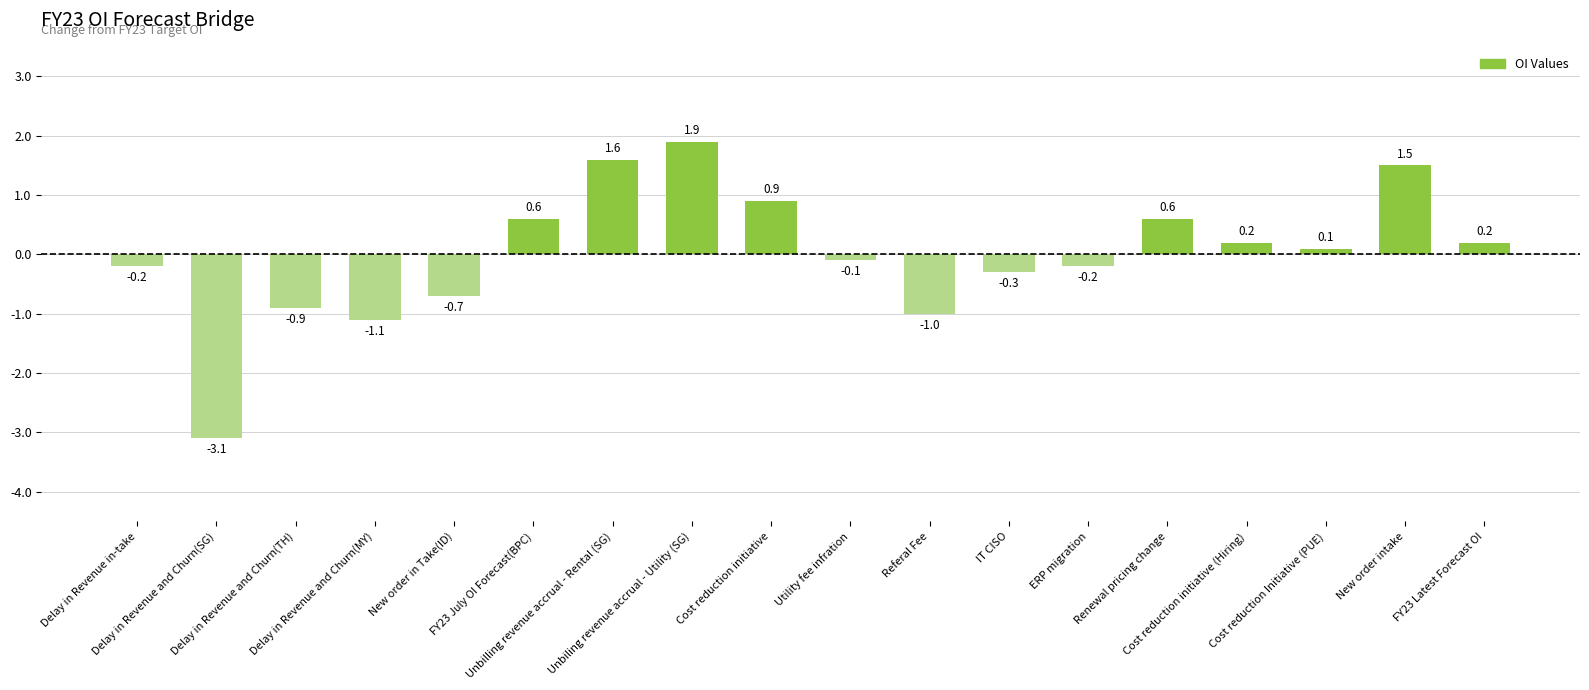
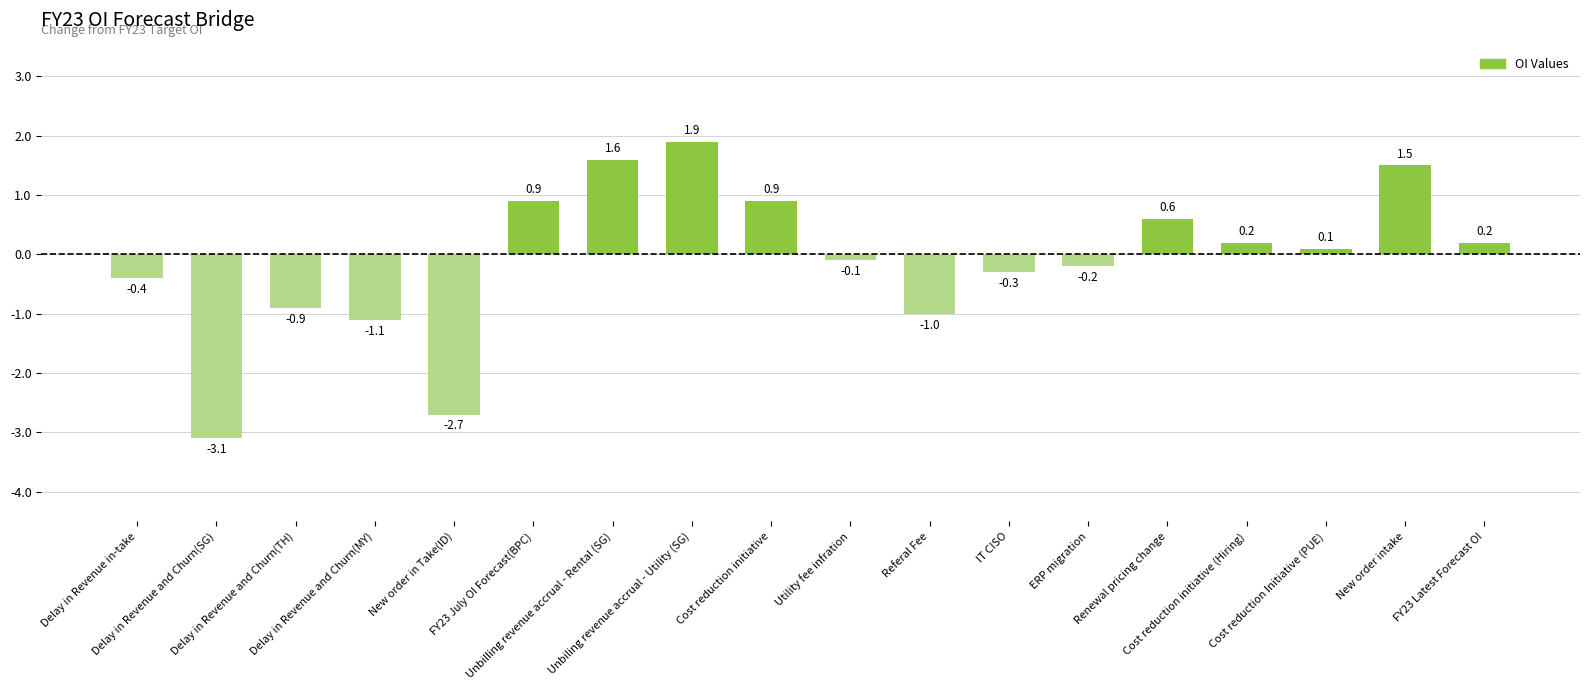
  {
-   "Delay in Revenue in-take": -0.2,
+   "Delay in Revenue in-take": -0.4,
    "Delay in Revenue and Churn(SG)": -3.1,
    "Delay in Revenue and Churn(TH)": -0.9,
    "Delay in Revenue and Churn(MY)": -1.1,
-   "New order in Take(ID)": -0.7,
-   "FY23 July OI Forecast(BPC)": 0.6,
+   "New order in Take(ID)": -2.7,
+   "FY23 July OI Forecast(BPC)": 0.9,
    "Unbilling revenue accrual - Rental (SG)": 1.6,
    "Unbiling revenue accrual - Utility (SG)": 1.9,
    "Cost reduction initiative": 0.9,
    "Utility fee infration": -0.1,
    "Referal Fee": -1.0,
    "IT CISO": -0.3,
    "ERP migration": -0.2,
    "Renewal pricing change": 0.6,
    "Cost reduction initiative (Hiring)": 0.2,
    "Cost reduction Initiative (PUE)": 0.1,
    "New order intake": 1.5,
    "FY23 Latest Forecast OI": 0.2
  }
